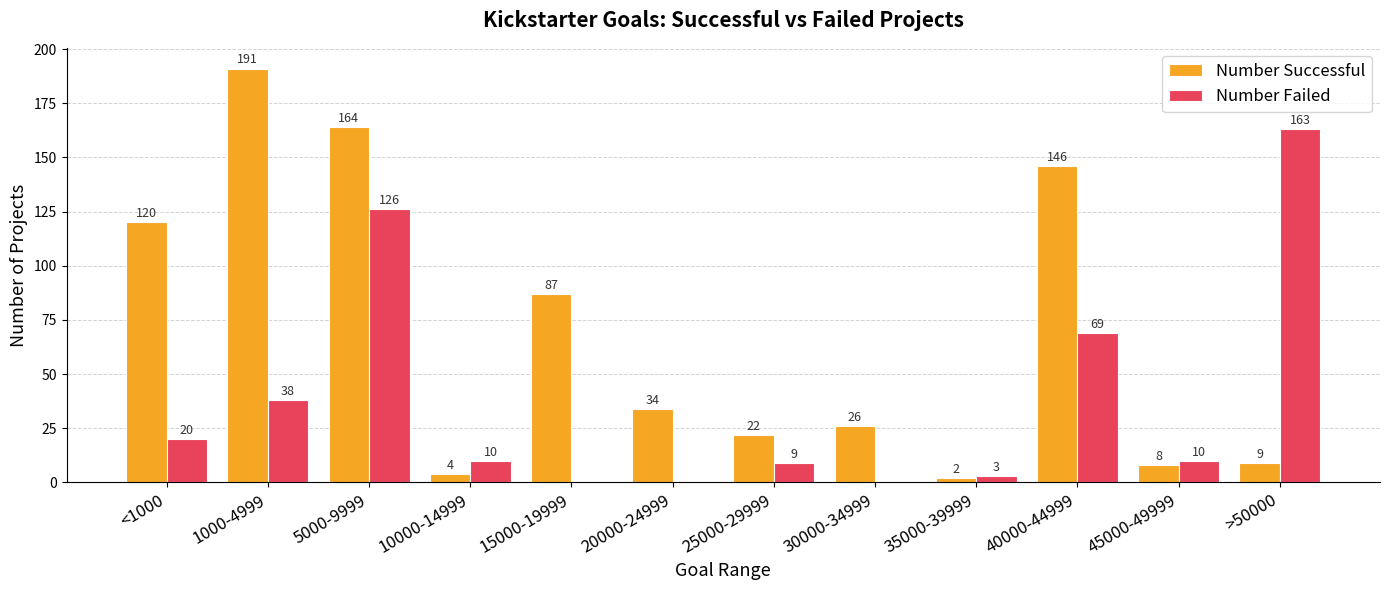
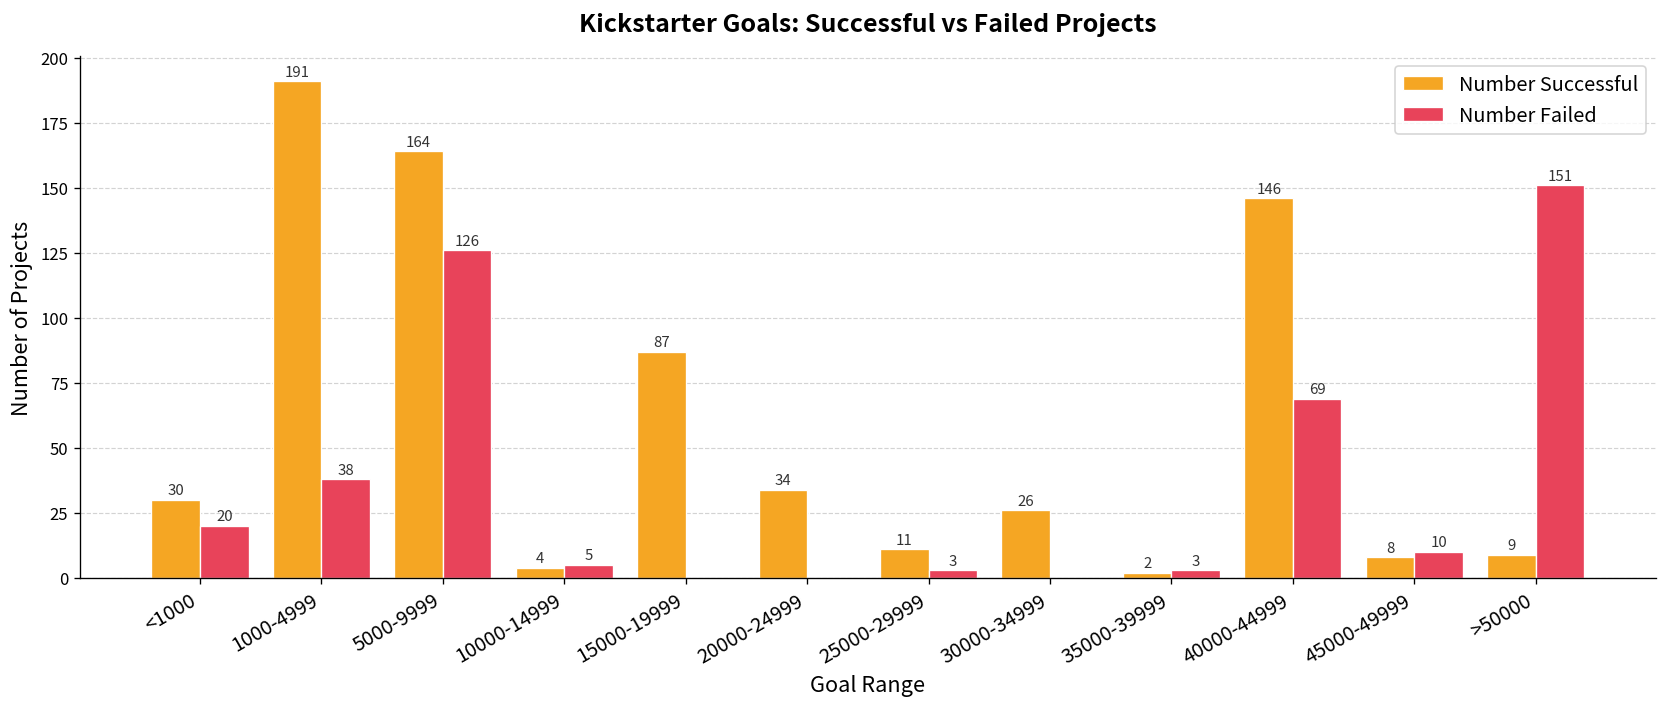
  {
    "Number Successful": {
-     "<1000": 120,
+     "<1000": 30,
      "1000-4999": 191,
      "5000-9999": 164,
      "10000-14999": 4,
      "15000-19999": 87,
      "20000-24999": 34,
-     "25000-29999": 22,
+     "25000-29999": 11,
      "30000-34999": 26,
      "35000-39999": 2,
      "40000-44999": 146,
      "45000-49999": 8,
      ">50000": 9
    },
    "Number Failed": {
      "<1000": 20,
      "1000-4999": 38,
      "5000-9999": 126,
-     "10000-14999": 10,
-     "25000-29999": 9,
+     "10000-14999": 5,
+     "25000-29999": 3,
      "35000-39999": 3,
      "40000-44999": 69,
      "45000-49999": 10,
-     ">50000": 163
+     ">50000": 151
    }
  }
